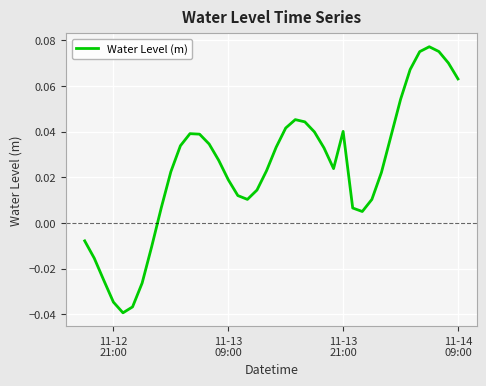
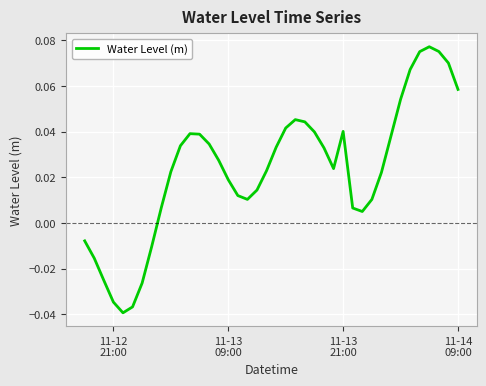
  {
    "11-12 21:00": -0.035,
    "11-13 09:00": 0.019,
    "11-13 21:00": 0.040,
-   "11-14 09:00": 0.063
+   "11-14 09:00": 0.058
  }
